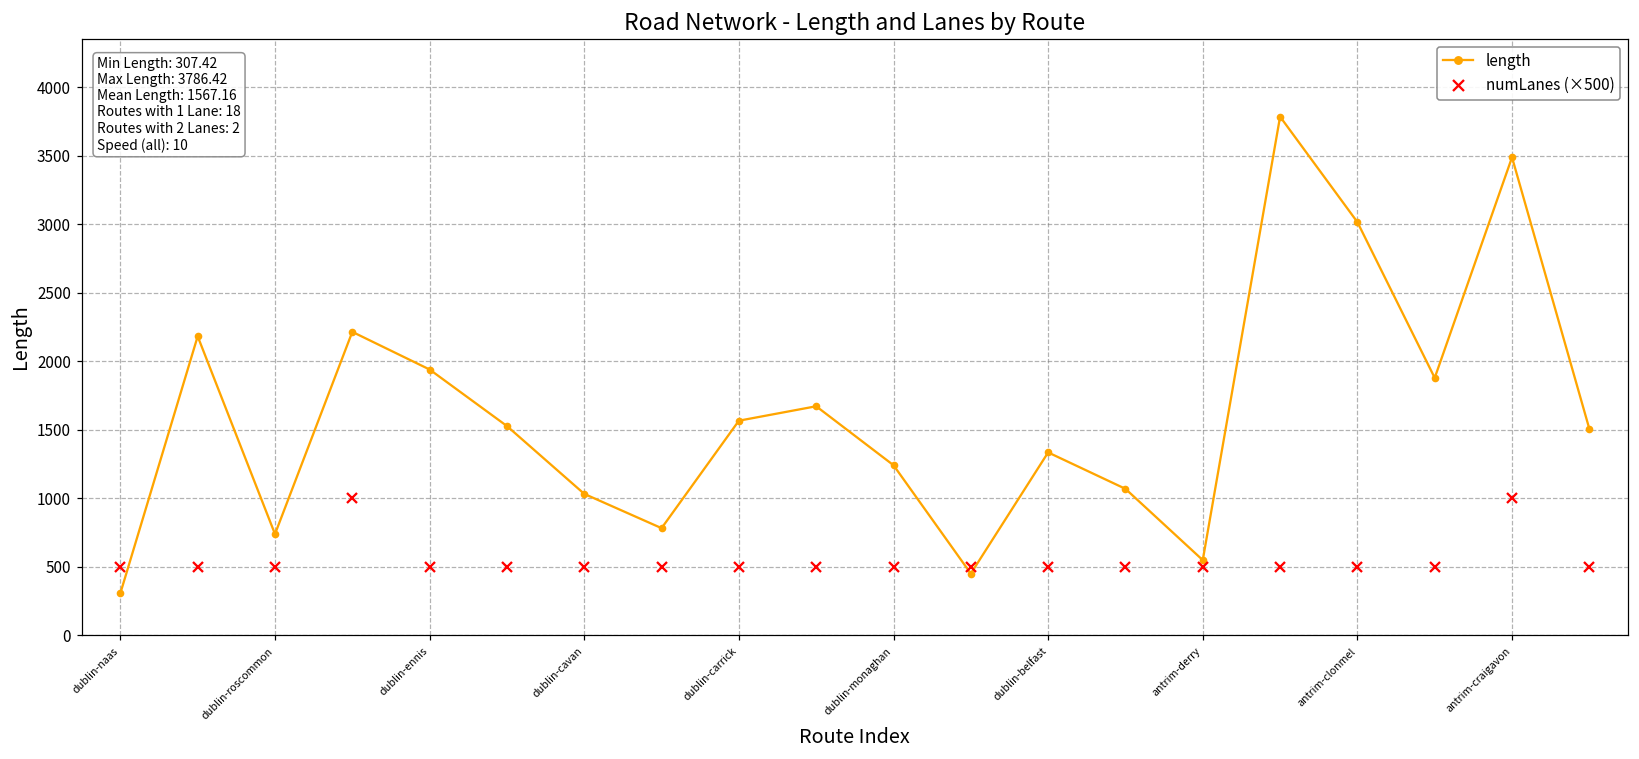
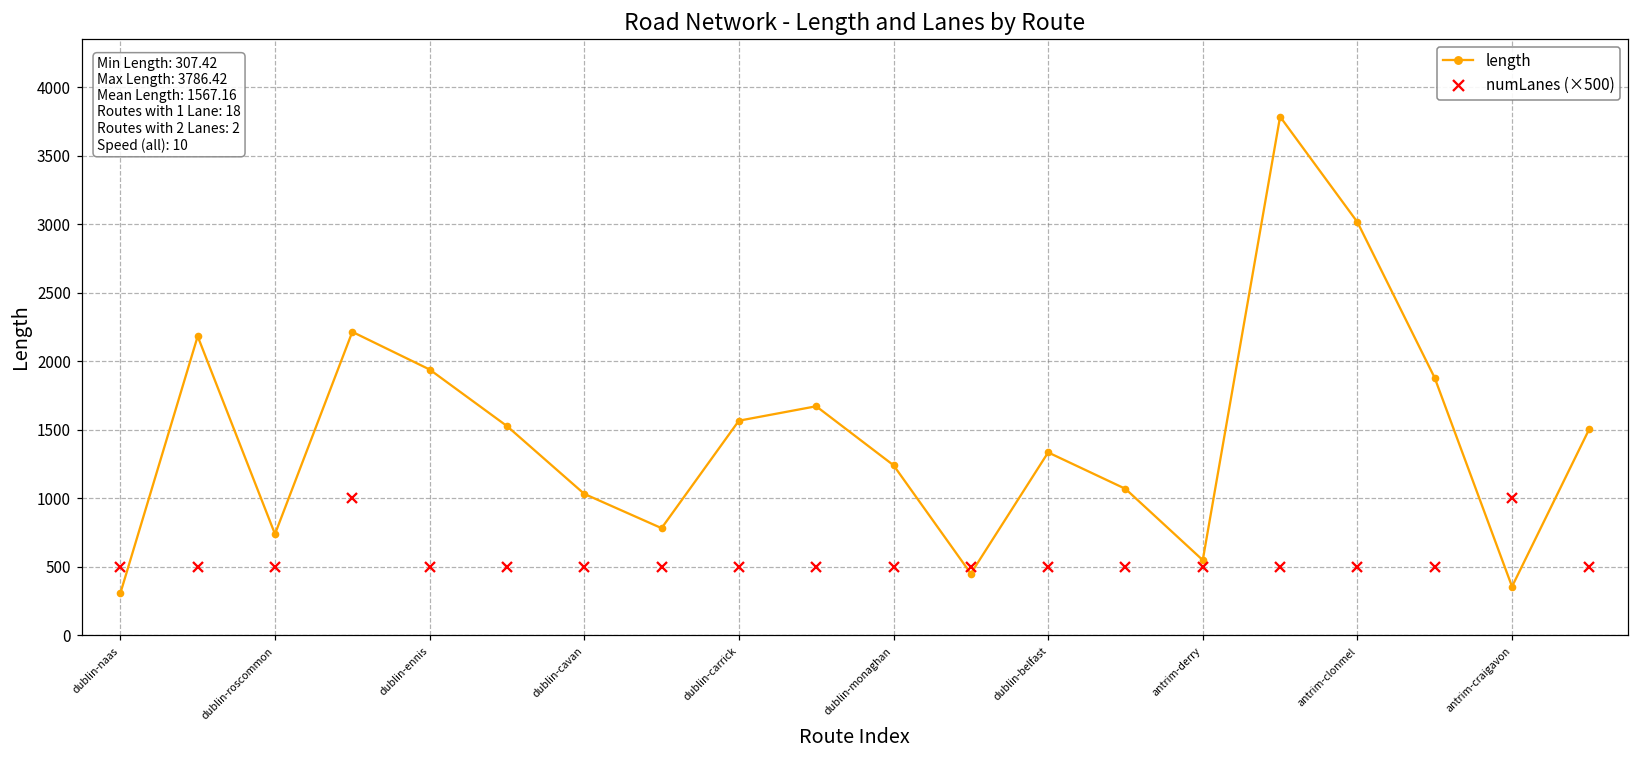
  {
    "length": {
      "dublin-naas": 310,
      "dublin-roscommon": 740,
      "dublin-ennis": 1940,
      "dublin-cavan": 1030,
      "dublin-carrick": 1570,
      "dublin-monaghan": 1240,
      "dublin-belfast": 1340,
      "antrim-derry": 550,
      "antrim-clonmel": 3020,
-     "antrim-craigavon": 3490
+     "antrim-craigavon": 360
    },
    "numLanes (×500)": {
      "dublin-naas": 500,
      "dublin-roscommon": 500,
      "dublin-ennis": 500,
      "dublin-cavan": 500,
      "dublin-carrick": 500,
      "dublin-monaghan": 500,
      "dublin-belfast": 500,
      "antrim-derry": 500,
      "antrim-clonmel": 500,
      "antrim-craigavon": 1000
    }
  }
